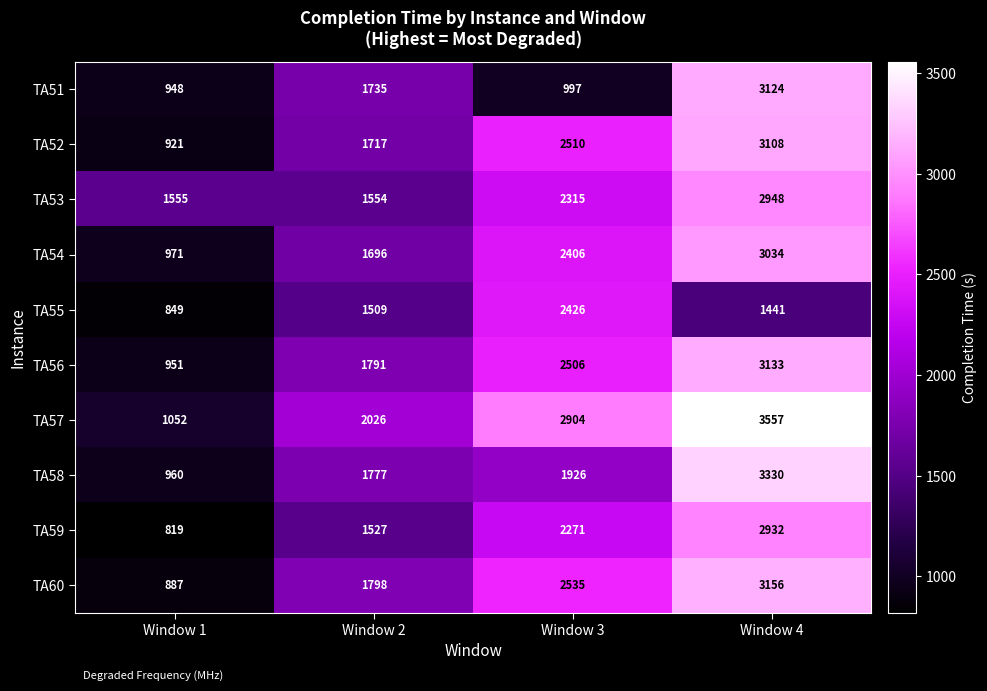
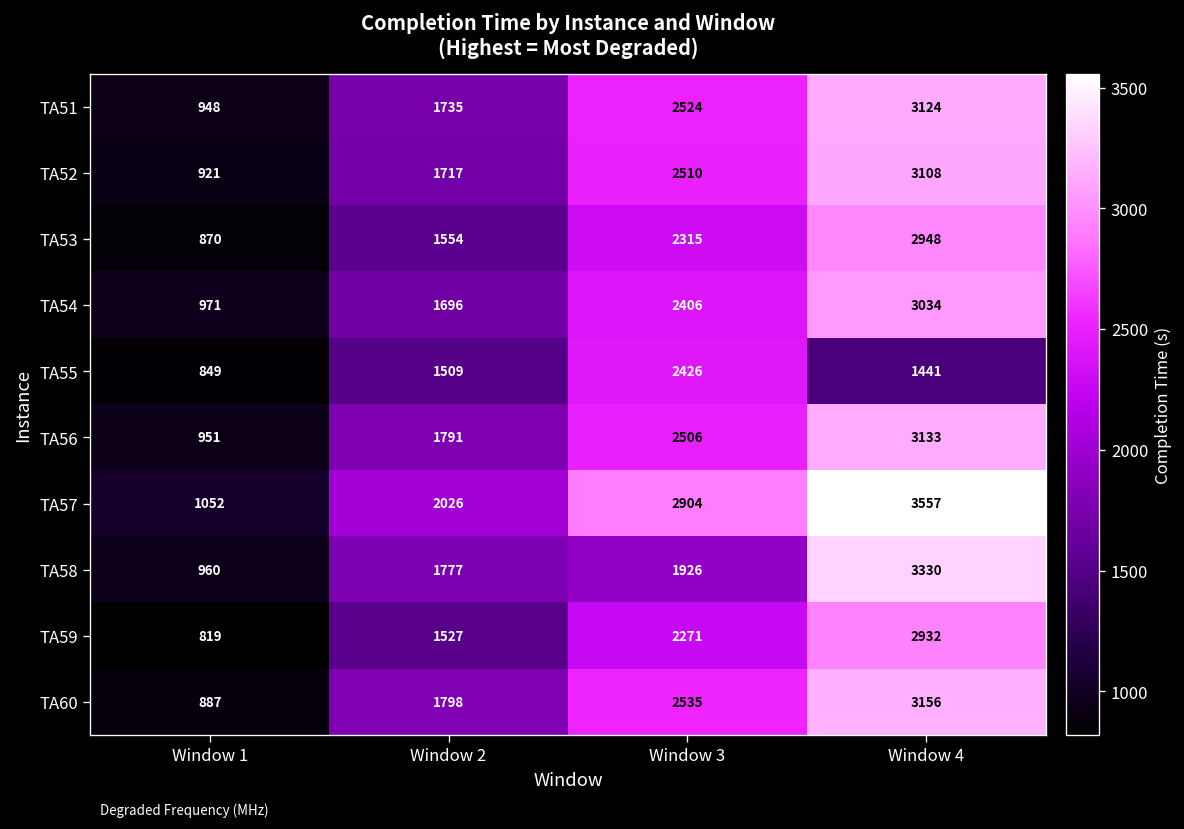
  {
    "TA51": {
      "Window 1": 948,
      "Window 2": 1735,
-     "Window 3": 997,
+     "Window 3": 2524,
      "Window 4": 3124
    },
    "TA52": {
      "Window 1": 921,
      "Window 2": 1717,
      "Window 3": 2510,
      "Window 4": 3108
    },
    "TA53": {
-     "Window 1": 1555,
+     "Window 1": 870,
      "Window 2": 1554,
      "Window 3": 2315,
      "Window 4": 2948
    },
    "TA54": {
      "Window 1": 971,
      "Window 2": 1696,
      "Window 3": 2406,
      "Window 4": 3034
    },
    "TA55": {
      "Window 1": 849,
      "Window 2": 1509,
      "Window 3": 2426,
      "Window 4": 1441
    },
    "TA56": {
      "Window 1": 951,
      "Window 2": 1791,
      "Window 3": 2506,
      "Window 4": 3133
    },
    "TA57": {
      "Window 1": 1052,
      "Window 2": 2026,
      "Window 3": 2904,
      "Window 4": 3557
    },
    "TA58": {
      "Window 1": 960,
      "Window 2": 1777,
      "Window 3": 1926,
      "Window 4": 3330
    },
    "TA59": {
      "Window 1": 819,
      "Window 2": 1527,
      "Window 3": 2271,
      "Window 4": 2932
    },
    "TA60": {
      "Window 1": 887,
      "Window 2": 1798,
      "Window 3": 2535,
      "Window 4": 3156
    }
  }
